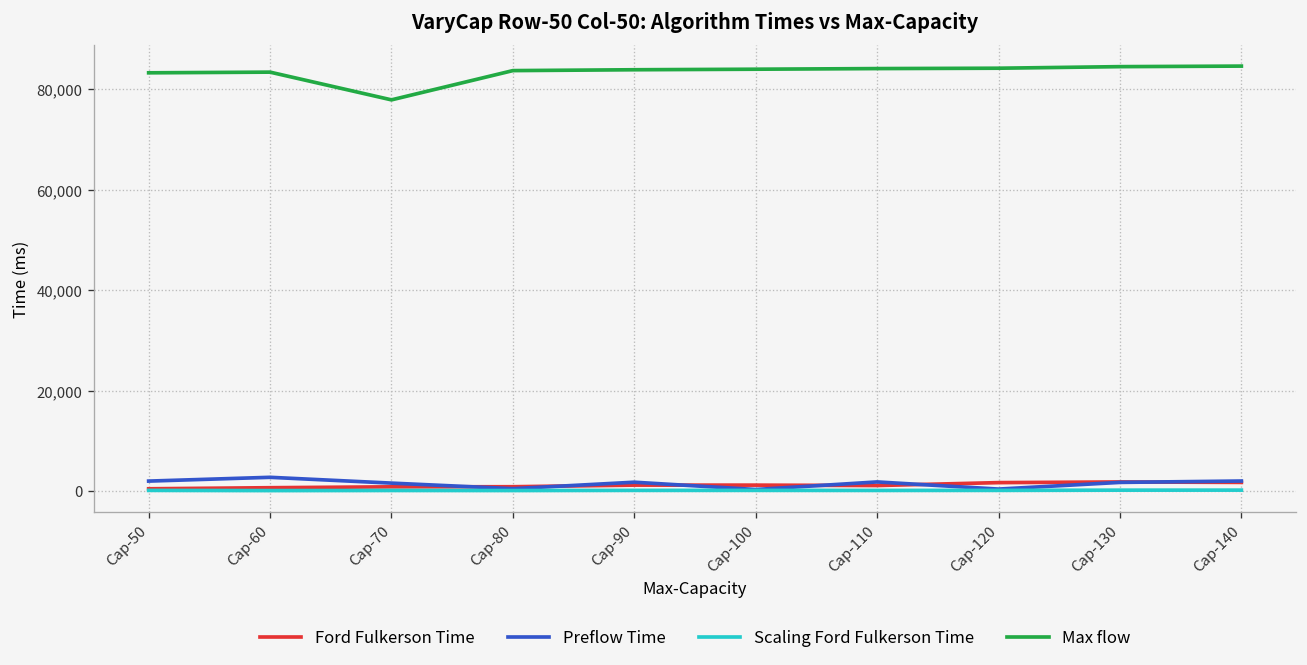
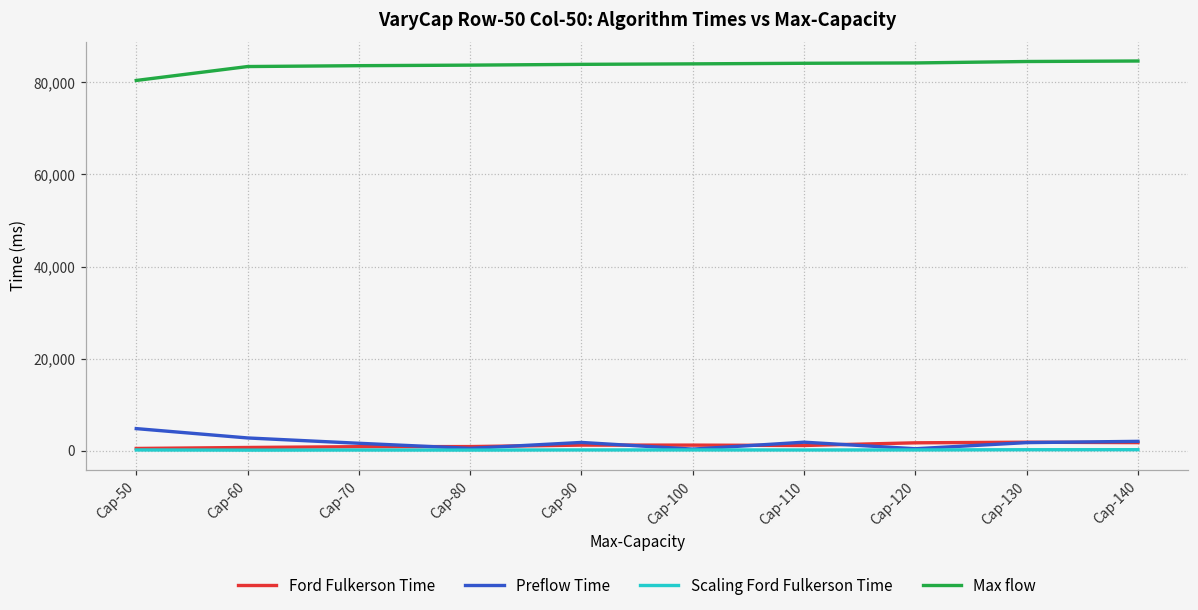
  {
    "Ford Fulkerson Time": {
      "Cap-70": "1,000",
      "Cap-100": "1,000",
      "Cap-110": "1,000",
      "Cap-120": "2,000"
    },
    "Preflow Time": {
-     "Cap-50": "2,000",
+     "Cap-50": "5,000",
      "Cap-60": "3,000",
      "Cap-70": "2,000",
      "Cap-110": "2,000"
    },
    "Scaling Ford Fulkerson Time": {
      "Cap-70": "0",
      "Cap-90": "0",
      "Cap-110": "0",
      "Cap-130": "0",
      "Cap-140": "0"
    },
    "Max flow": {
-     "Cap-50": "83,000",
+     "Cap-50": "80,000",
      "Cap-60": "83,000",
-     "Cap-70": "78,000",
+     "Cap-70": "84,000",
      "Cap-80": "84,000",
      "Cap-90": "84,000",
      "Cap-100": "84,000",
      "Cap-110": "84,000",
      "Cap-120": "84,000",
      "Cap-130": "85,000",
      "Cap-140": "85,000"
    }
  }
